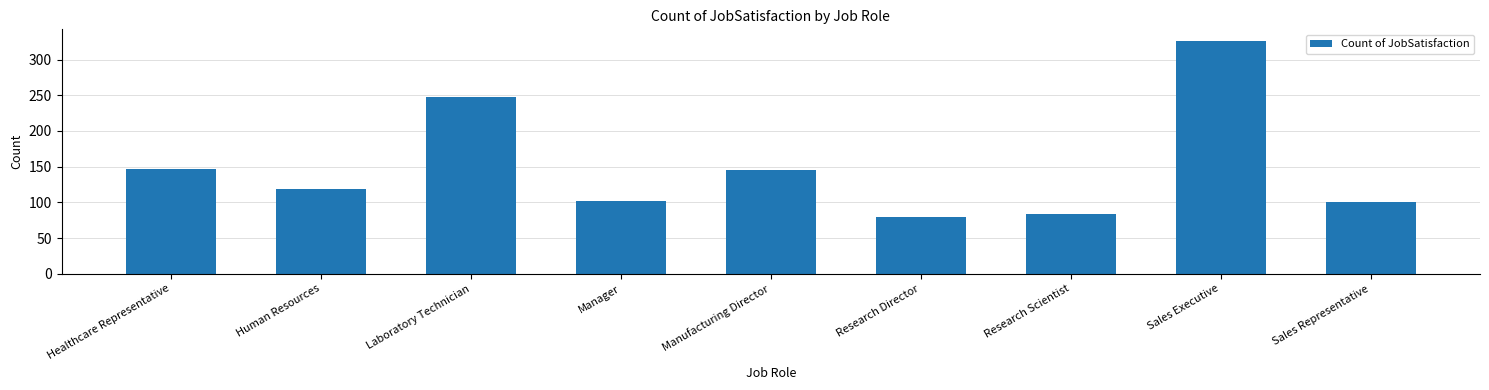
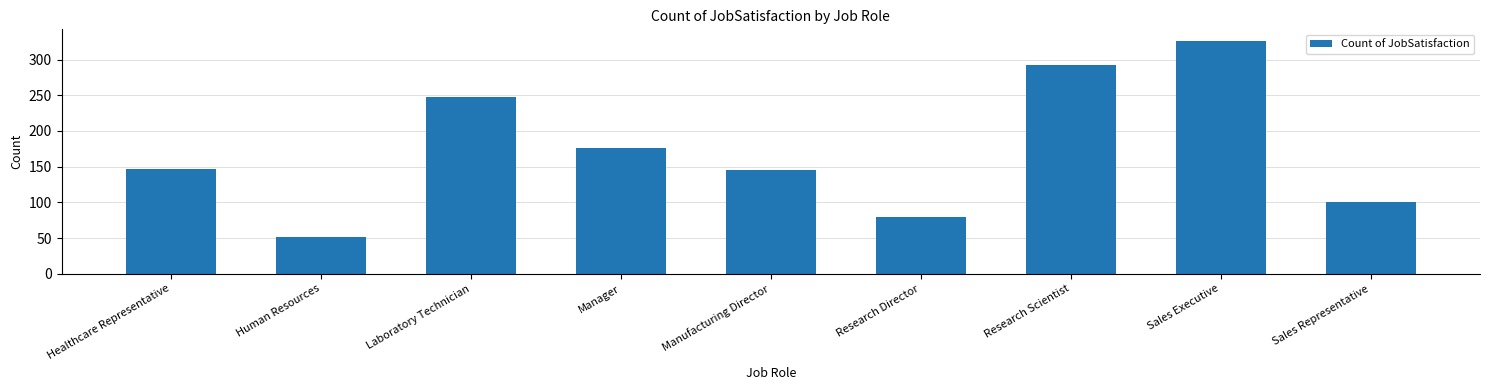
  {
    "Healthcare Representative": 150,
-   "Human Resources": 120,
+   "Human Resources": 50,
    "Laboratory Technician": 250,
-   "Manager": 100,
+   "Manager": 180,
    "Manufacturing Director": 150,
    "Research Director": 80,
-   "Research Scientist": 80,
+   "Research Scientist": 290,
    "Sales Executive": 330,
    "Sales Representative": 100
  }
